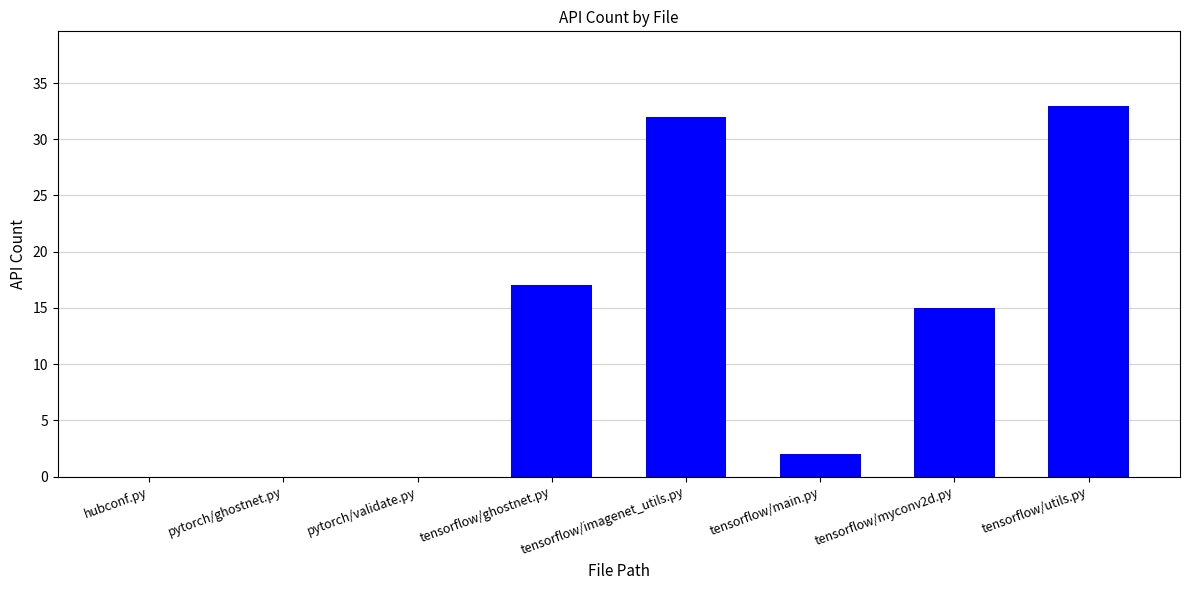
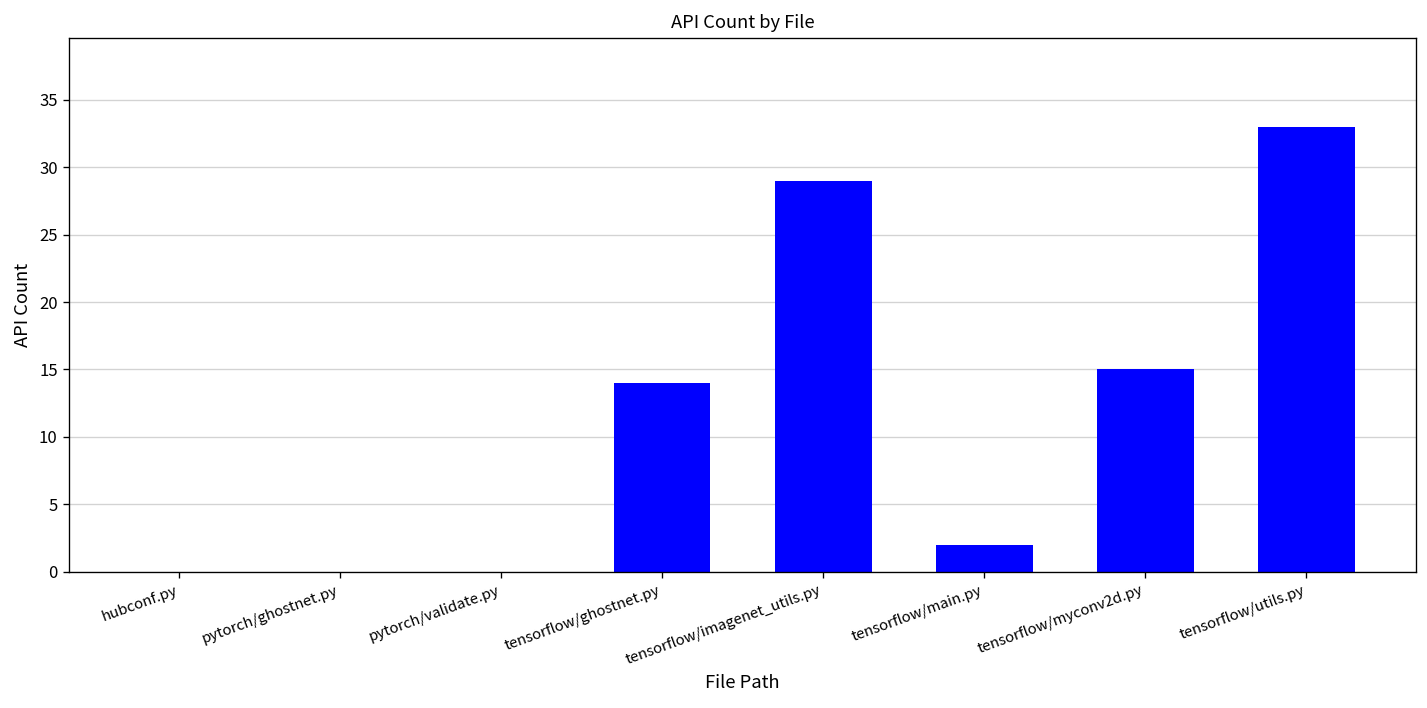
  {
    "hubconf.py": 0,
    "pytorch/ghostnet.py": 0,
    "pytorch/validate.py": 0,
-   "tensorflow/ghostnet.py": 17,
-   "tensorflow/imagenet_utils.py": 32,
+   "tensorflow/ghostnet.py": 14,
+   "tensorflow/imagenet_utils.py": 29,
    "tensorflow/main.py": 2,
    "tensorflow/myconv2d.py": 15,
    "tensorflow/utils.py": 33
  }
